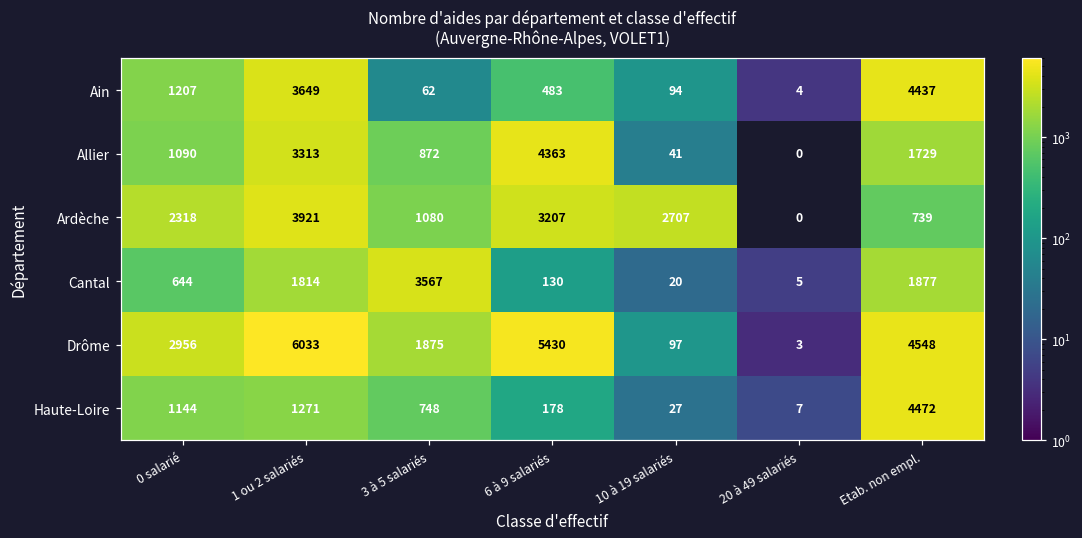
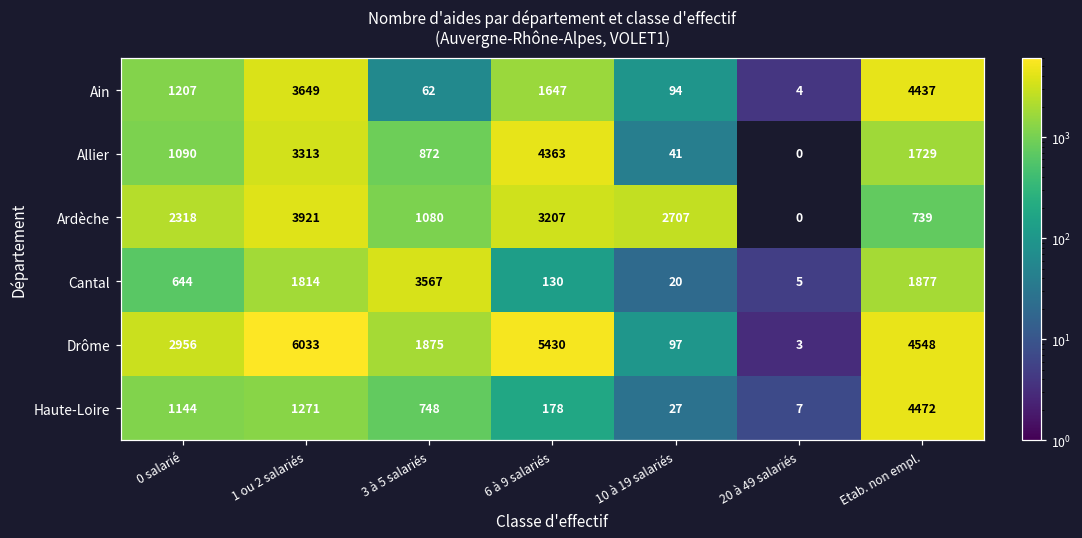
  {
    "Ain": {
      "0 salarié": 1207,
      "1 ou 2 salariés": 3649,
      "3 à 5 salariés": 62,
-     "6 à 9 salariés": 483,
+     "6 à 9 salariés": 1647,
      "10 à 19 salariés": 94,
      "20 à 49 salariés": 4,
      "Etab. non empl.": 4437
    },
    "Allier": {
      "0 salarié": 1090,
      "1 ou 2 salariés": 3313,
      "3 à 5 salariés": 872,
      "6 à 9 salariés": 4363,
      "10 à 19 salariés": 41,
      "Etab. non empl.": 1729
    },
    "Ardèche": {
      "0 salarié": 2318,
      "1 ou 2 salariés": 3921,
      "3 à 5 salariés": 1080,
      "6 à 9 salariés": 3207,
      "10 à 19 salariés": 2707,
      "Etab. non empl.": 739
    },
    "Cantal": {
      "0 salarié": 644,
      "1 ou 2 salariés": 1814,
      "3 à 5 salariés": 3567,
      "6 à 9 salariés": 130,
      "10 à 19 salariés": 20,
      "20 à 49 salariés": 5,
      "Etab. non empl.": 1877
    },
    "Drôme": {
      "0 salarié": 2956,
      "1 ou 2 salariés": 6033,
      "3 à 5 salariés": 1875,
      "6 à 9 salariés": 5430,
      "10 à 19 salariés": 97,
      "20 à 49 salariés": 3,
      "Etab. non empl.": 4548
    },
    "Haute-Loire": {
      "0 salarié": 1144,
      "1 ou 2 salariés": 1271,
      "3 à 5 salariés": 748,
      "6 à 9 salariés": 178,
      "10 à 19 salariés": 27,
      "20 à 49 salariés": 7,
      "Etab. non empl.": 4472
    }
  }
